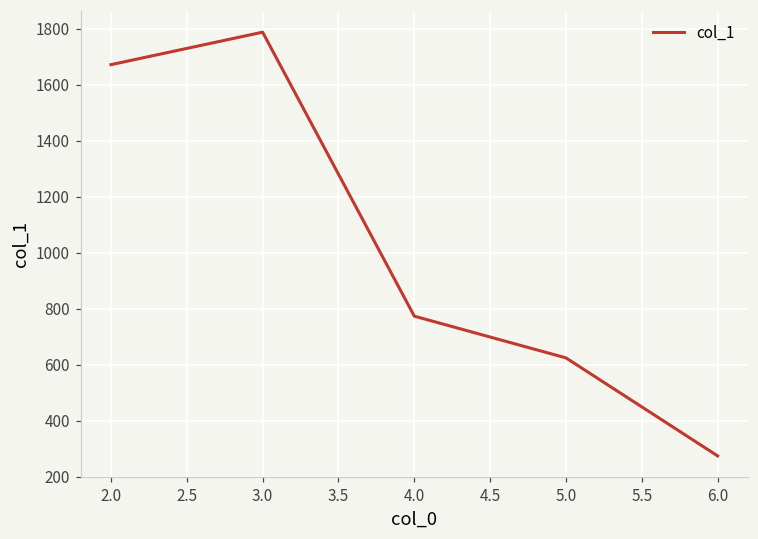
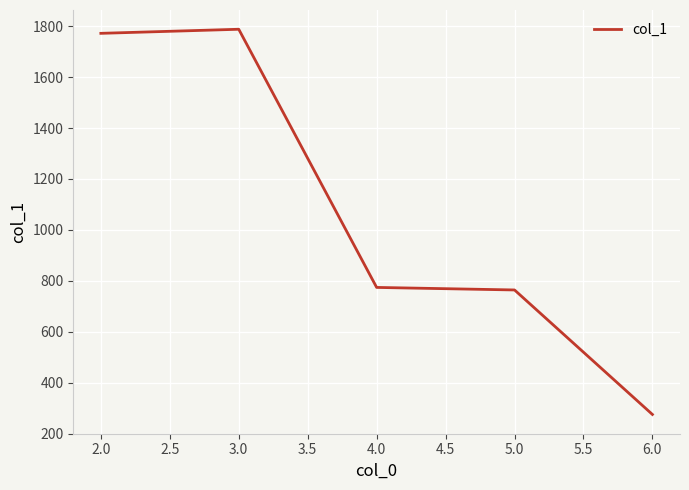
  {
-   "2.0": 1670,
+   "2.0": 1770,
    "3.0": 1790,
    "4.0": 770,
-   "5.0": 630,
+   "5.0": 760,
    "6.0": 280
  }
